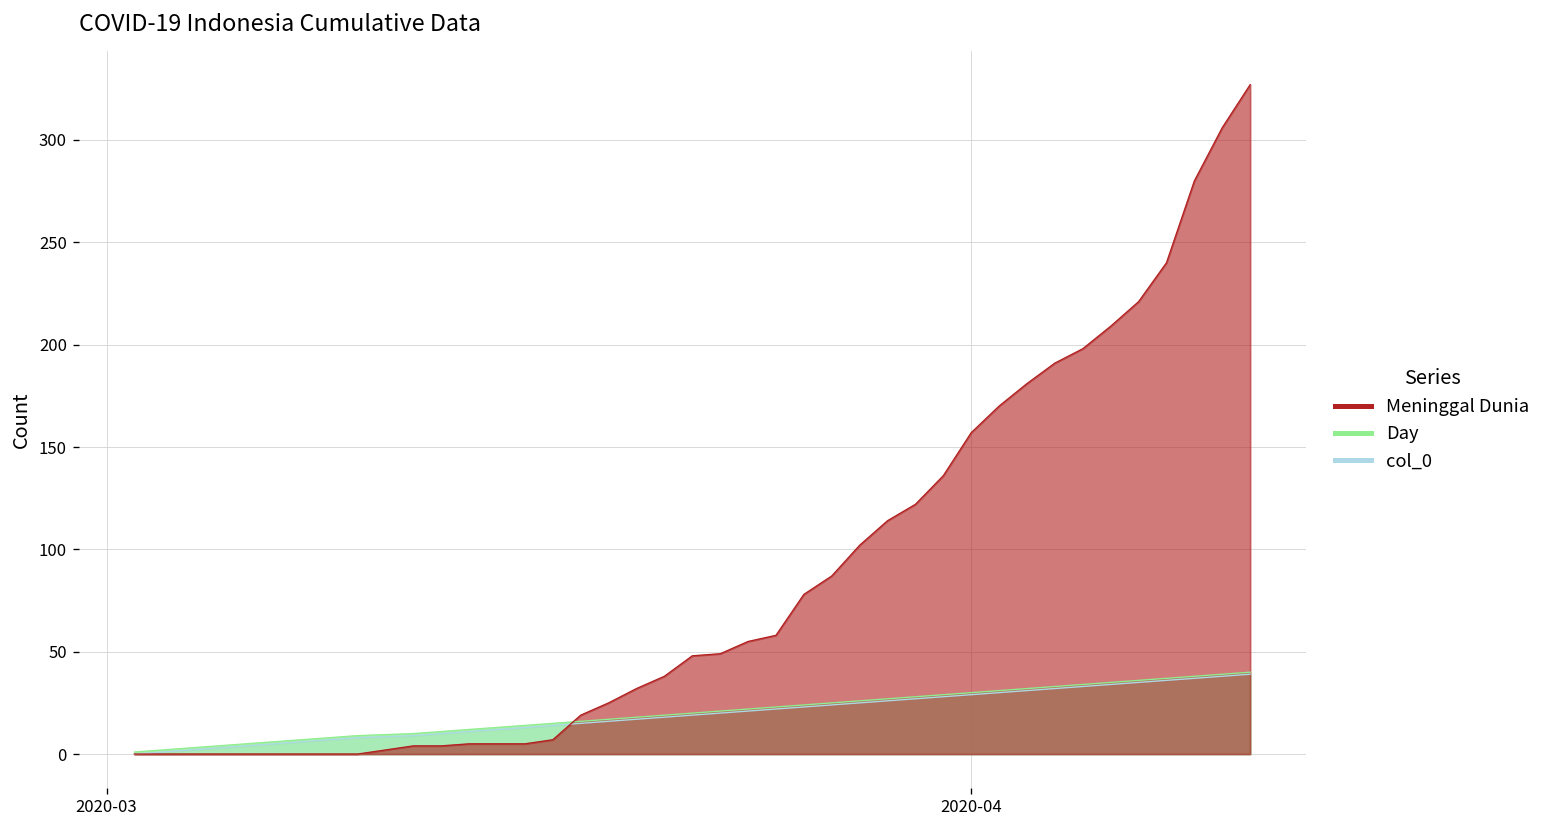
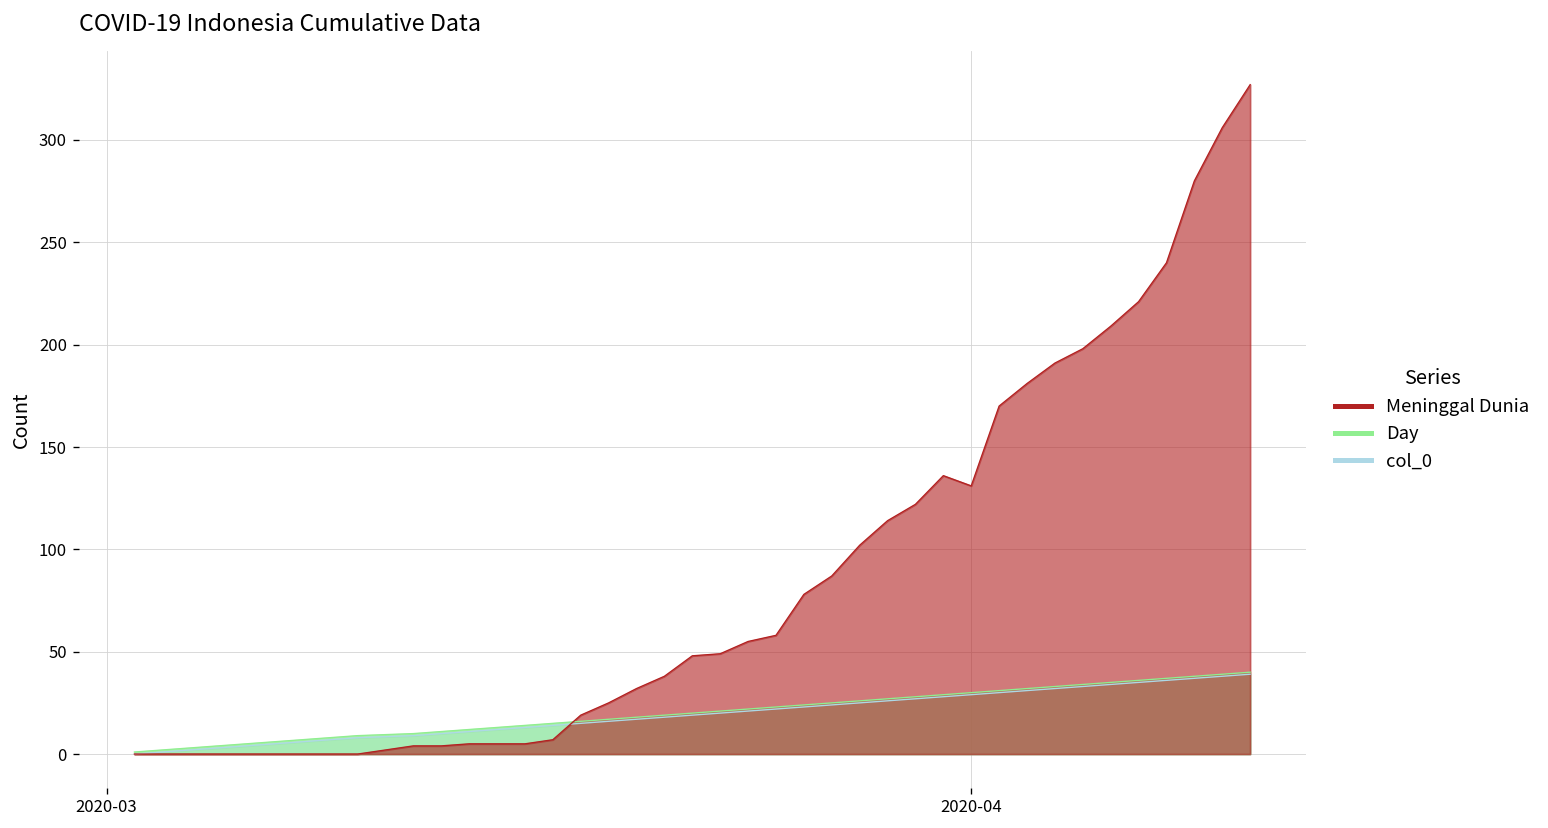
  {
    "Meninggal Dunia": {
-     "2020-04": 157
+     "2020-04": 131
    }
  }
